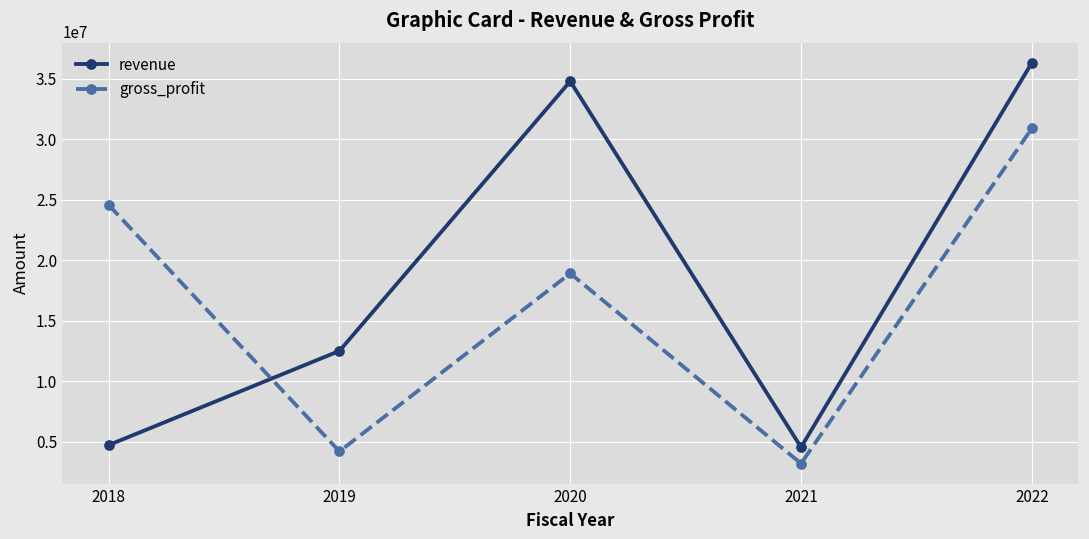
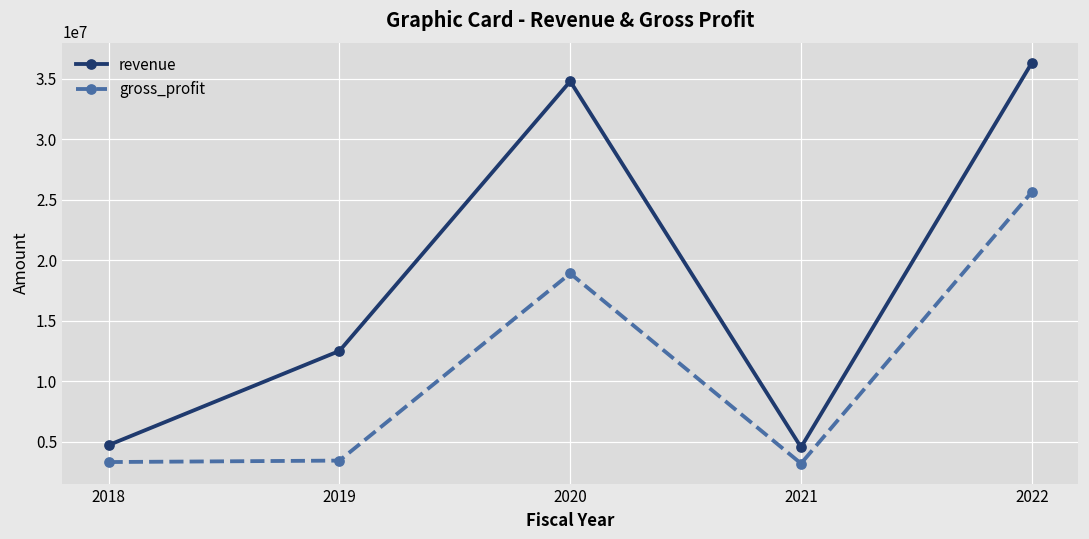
  {
    "revenue": {
      "2018": 4700000,
      "2019": 12500000,
      "2020": 34800000,
      "2021": 4600000,
      "2022": 36300000
    },
    "gross_profit": {
-     "2018": 24600000,
-     "2019": 4200000,
+     "2018": 3300000,
+     "2019": 3500000,
      "2020": 18900000,
      "2021": 3200000,
-     "2022": 30900000
+     "2022": 25600000
    }
  }
